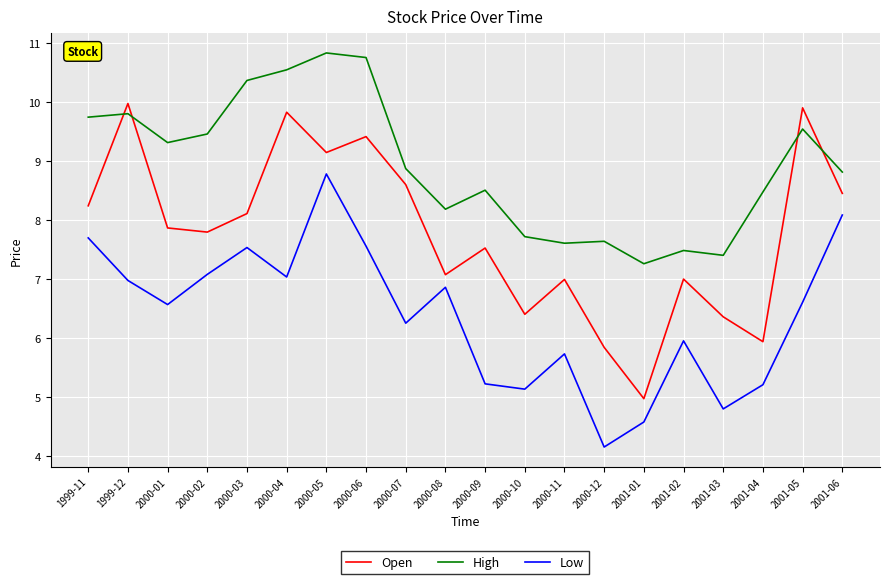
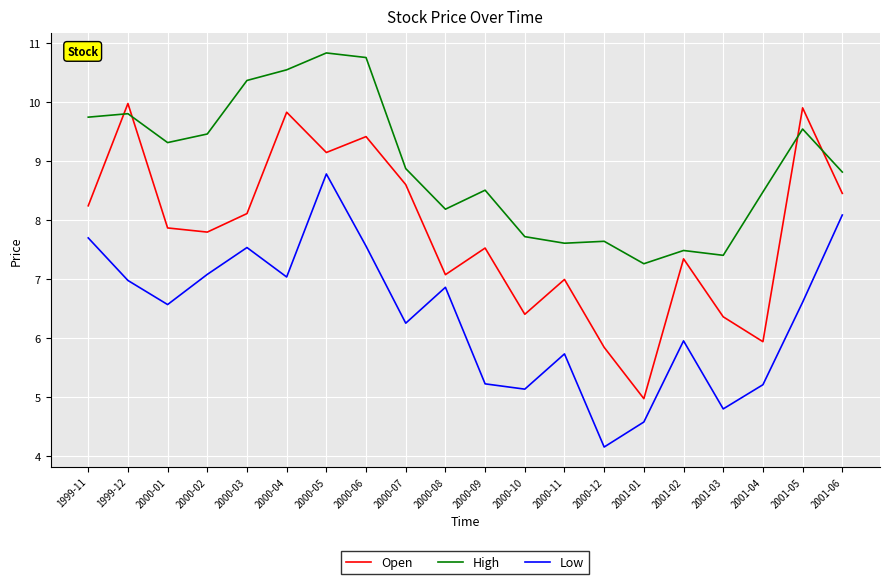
  {
    "Open": {
      "1999-11": 8.2,
      "1999-12": 10.0,
      "2000-01": 7.9,
      "2000-02": 7.8,
      "2000-03": 8.1,
      "2000-04": 9.8,
      "2000-05": 9.1,
      "2000-06": 9.4,
      "2000-07": 8.6,
      "2000-08": 7.1,
      "2000-09": 7.5,
      "2000-10": 6.4,
      "2000-11": 7.0,
      "2000-12": 5.8,
      "2001-01": 5.0,
-     "2001-02": 7.0,
+     "2001-02": 7.3,
      "2001-03": 6.4,
      "2001-04": 5.9,
      "2001-05": 9.9,
      "2001-06": 8.5
    },
    "High": {
      "1999-11": 9.7,
      "1999-12": 9.8,
      "2000-01": 9.3,
      "2000-02": 9.5,
      "2000-03": 10.4,
      "2000-04": 10.5,
      "2000-05": 10.8,
      "2000-06": 10.8,
      "2000-07": 8.9,
      "2000-08": 8.2,
      "2000-09": 8.5,
      "2000-10": 7.7,
      "2000-11": 7.6,
      "2000-12": 7.6,
      "2001-01": 7.3,
      "2001-02": 7.5,
      "2001-03": 7.4,
      "2001-04": 8.5,
      "2001-05": 9.5,
      "2001-06": 8.8
    },
    "Low": {
      "1999-11": 7.7,
      "1999-12": 7.0,
      "2000-01": 6.6,
      "2000-02": 7.1,
      "2000-03": 7.5,
      "2000-04": 7.0,
      "2000-05": 8.8,
      "2000-06": 7.6,
      "2000-07": 6.3,
      "2000-08": 6.9,
      "2000-09": 5.2,
      "2000-10": 5.1,
      "2000-11": 5.7,
      "2000-12": 4.2,
      "2001-01": 4.6,
      "2001-02": 6.0,
      "2001-03": 4.8,
      "2001-04": 5.2,
      "2001-05": 6.6,
      "2001-06": 8.1
    }
  }
